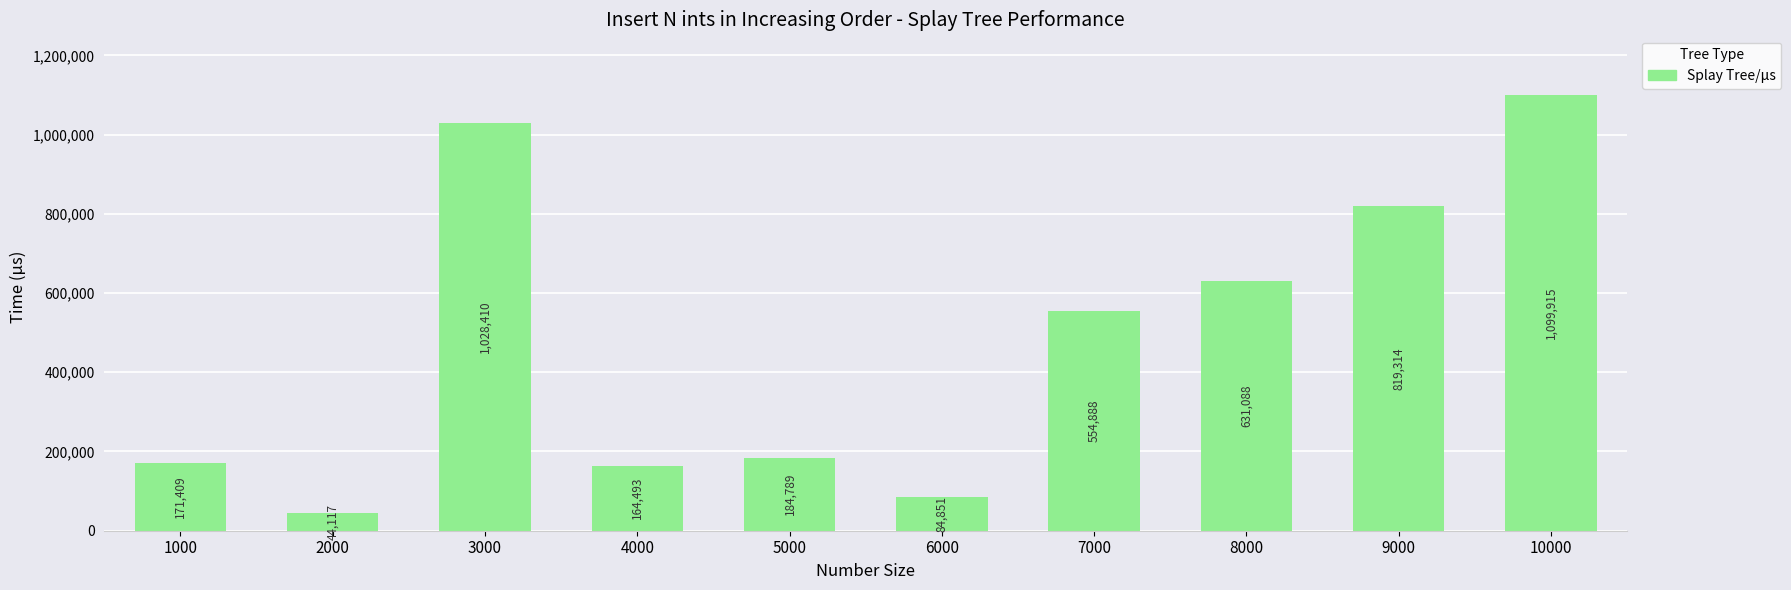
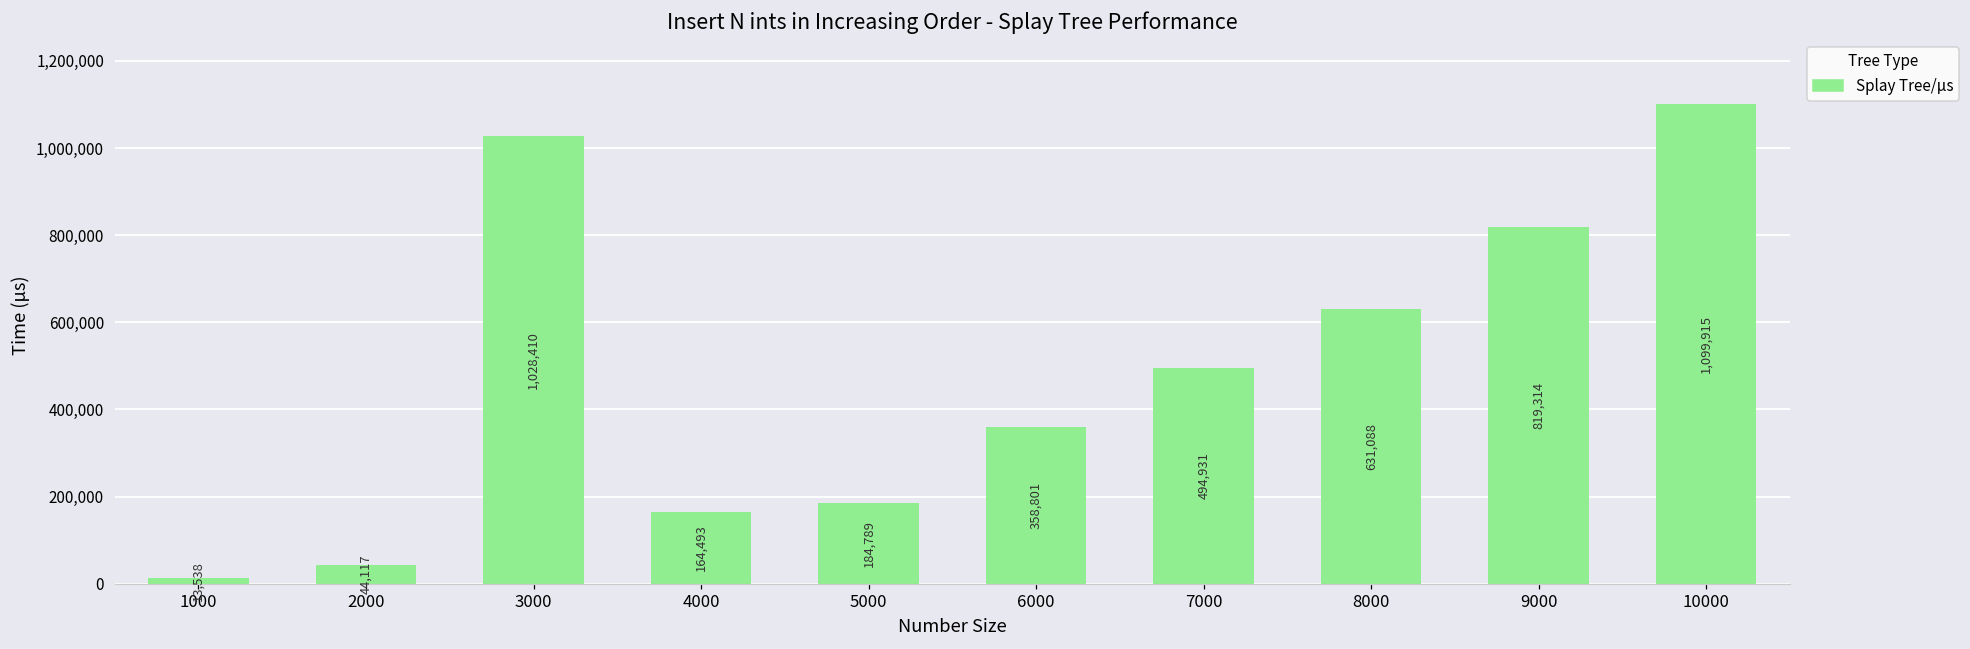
  {
-   "1000": "171,409",
+   "1000": "13,538",
    "2000": "44,117",
    "3000": "1,028,410",
    "4000": "164,493",
    "5000": "184,789",
-   "6000": "84,851",
-   "7000": "554,888",
+   "6000": "358,801",
+   "7000": "494,931",
    "8000": "631,088",
    "9000": "819,314",
    "10000": "1,099,915"
  }
